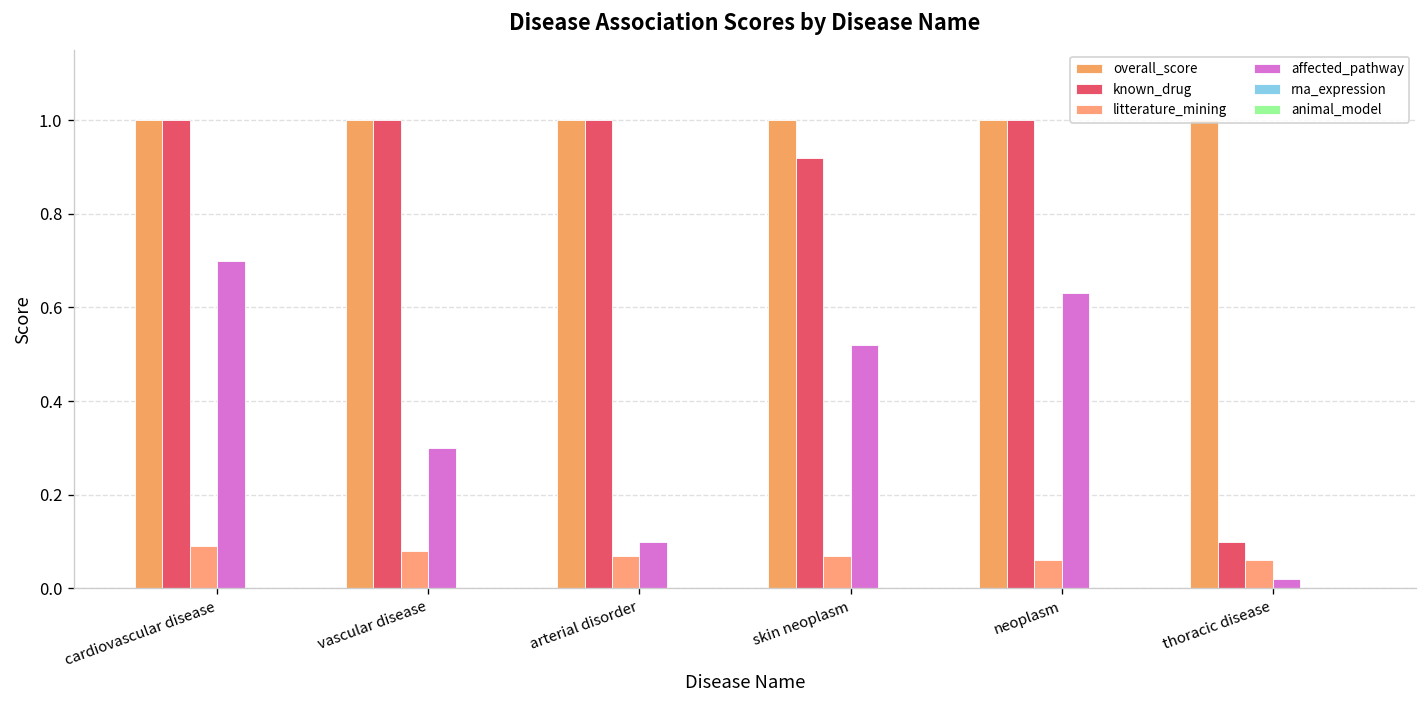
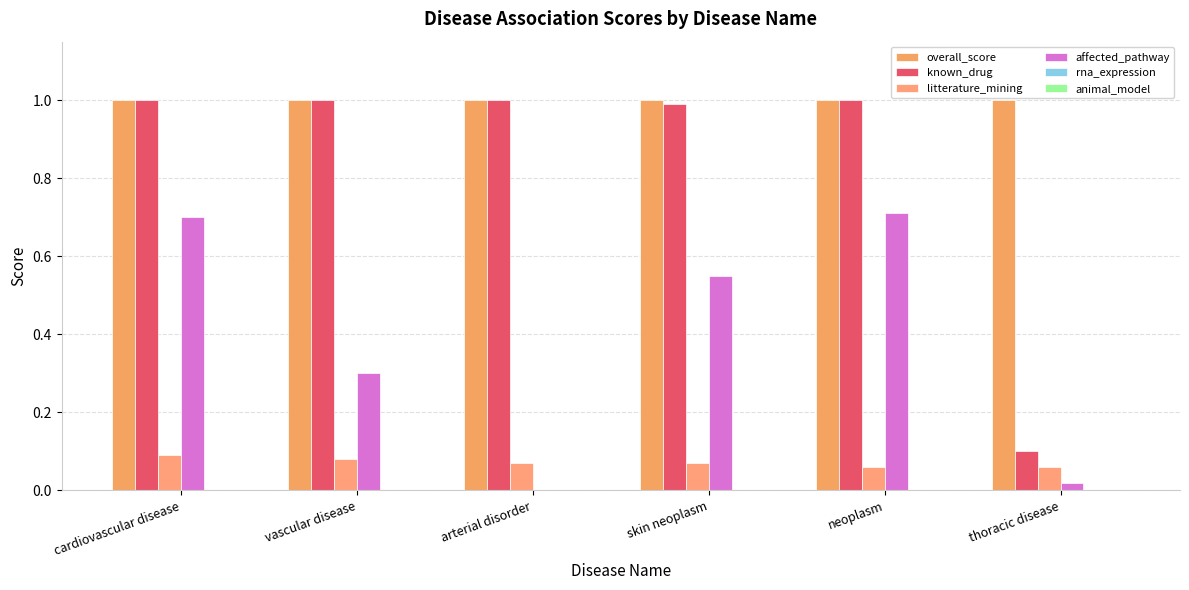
  {
    "known_drug": {
      "cardiovascular disease": 1.00,
      "vascular disease": 1.00,
      "arterial disorder": 1.00,
-     "skin neoplasm": 0.92,
+     "skin neoplasm": 0.99,
      "neoplasm": 1.00,
      "thoracic disease": 0.10
    },
    "affected_pathway": {
      "cardiovascular disease": 0.70,
      "vascular disease": 0.30,
-     "arterial disorder": 0.1,
-     "skin neoplasm": 0.52,
-     "neoplasm": 0.63,
+     "arterial disorder": 0.0,
+     "skin neoplasm": 0.55,
+     "neoplasm": 0.71,
      "thoracic disease": 0.02
    },
    "rna_expression": {
      "cardiovascular disease": 0.00,
      "vascular disease": 0.00,
      "arterial disorder": 0.00,
      "skin neoplasm": 0.00,
      "neoplasm": 0.00,
      "thoracic disease": 0.00
    },
    "animal_model": {
      "cardiovascular disease": 0.00,
      "vascular disease": 0.00,
      "arterial disorder": 0.00,
      "skin neoplasm": 0.00,
      "neoplasm": 0.00,
      "thoracic disease": 0.00
    }
  }
